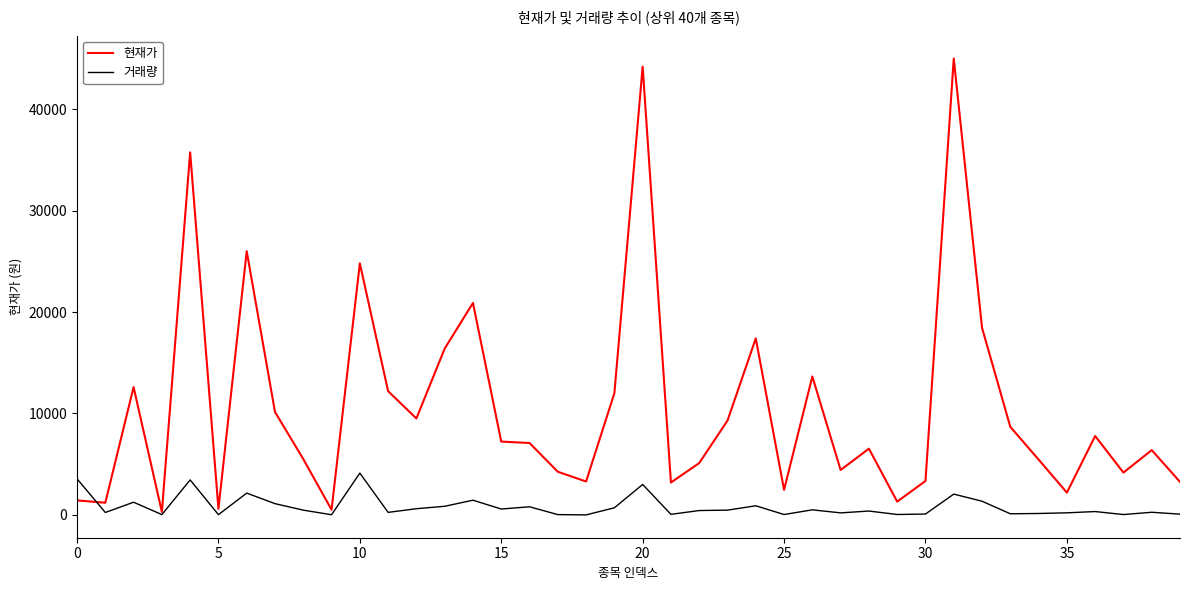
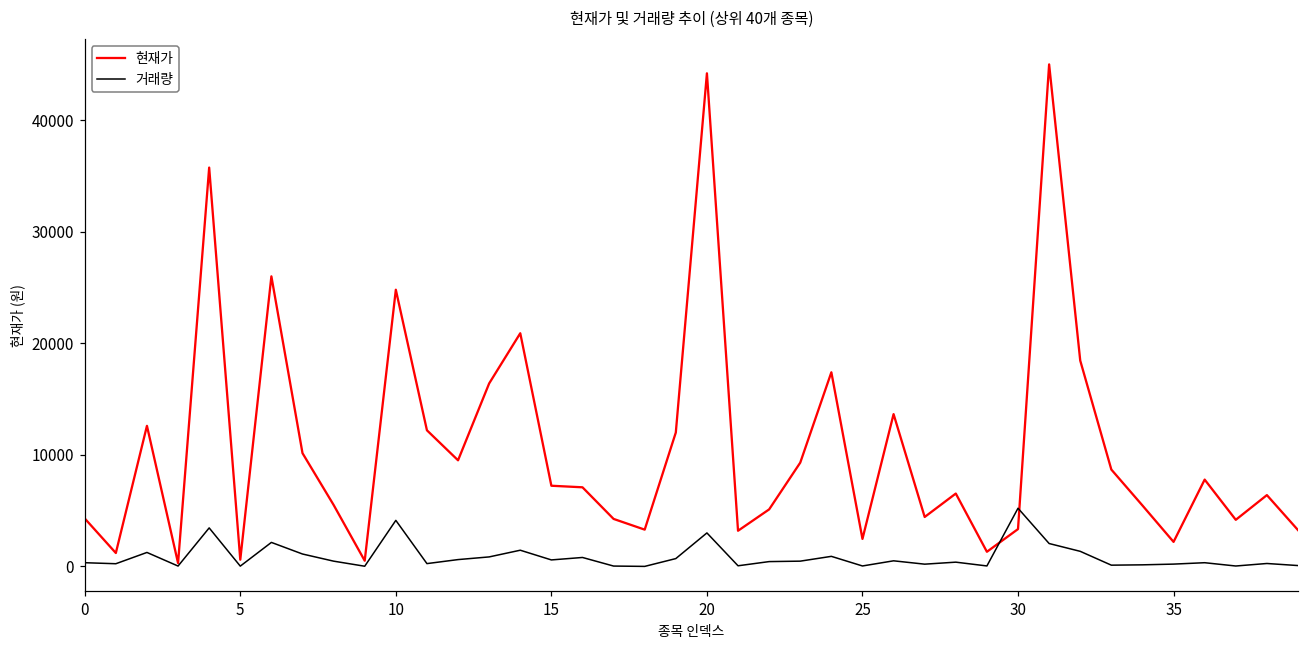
  {
    "현재가": {
-     "0": 1400,
+     "0": 4300,
      "5": 600,
      "10": 24800,
      "15": 7200,
      "20": 44200,
      "25": 2500,
      "30": 3300,
      "35": 2200
    },
    "거래량": {
-     "0": 3600,
+     "0": 300,
      "5": 0,
      "10": 4100,
      "15": 600,
      "20": 3000,
      "25": 0,
-     "30": 100,
+     "30": 5200,
      "35": 200
    }
  }
